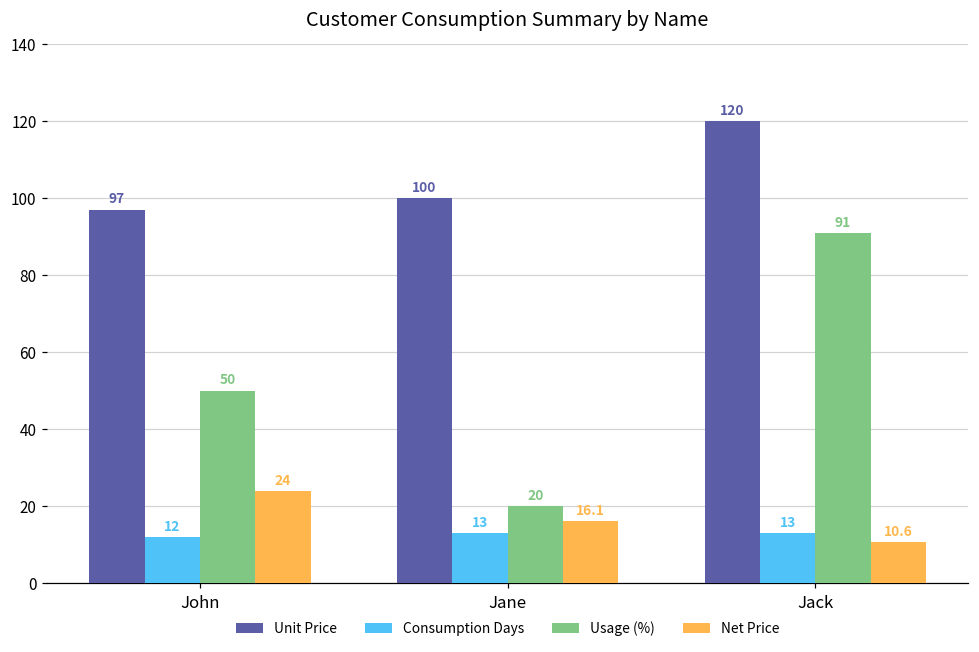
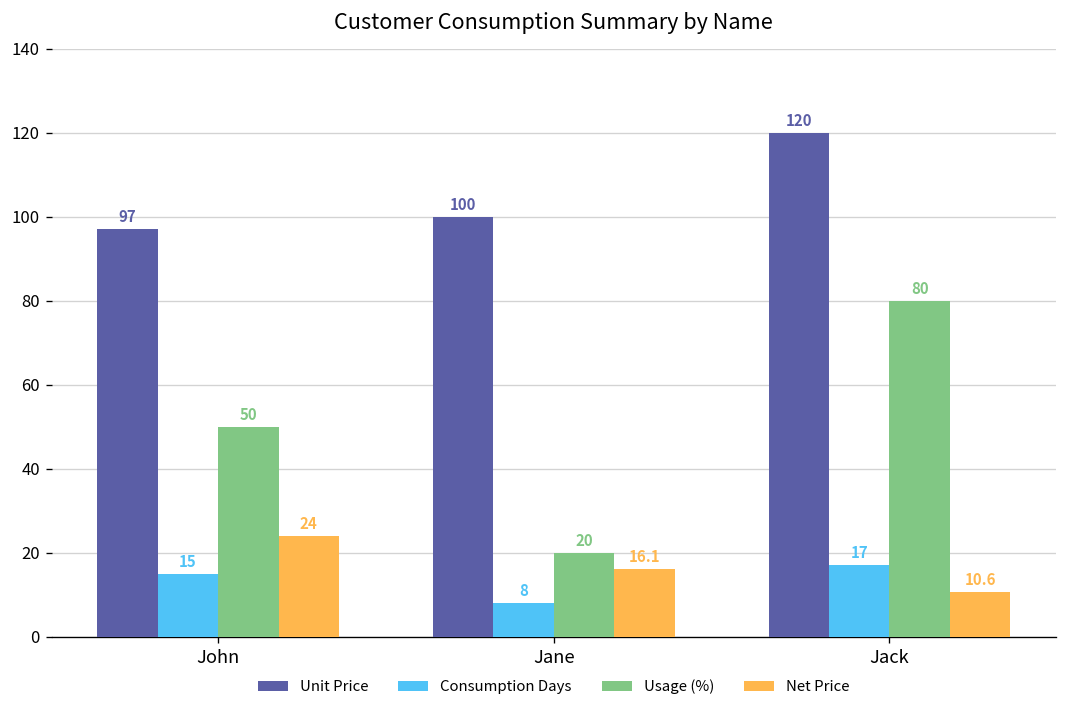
  {
    "Unit Price": {
      "John": 97,
      "Jane": 100,
      "Jack": 120
    },
    "Consumption Days": {
-     "John": 12,
-     "Jane": 13,
-     "Jack": 13
+     "John": 15,
+     "Jane": 8,
+     "Jack": 17
    },
    "Usage (%)": {
      "John": 50,
      "Jane": 20,
-     "Jack": 91
+     "Jack": 80
    },
    "Net Price": {
      "John": 24,
      "Jane": 16.1,
      "Jack": 10.6
    }
  }
